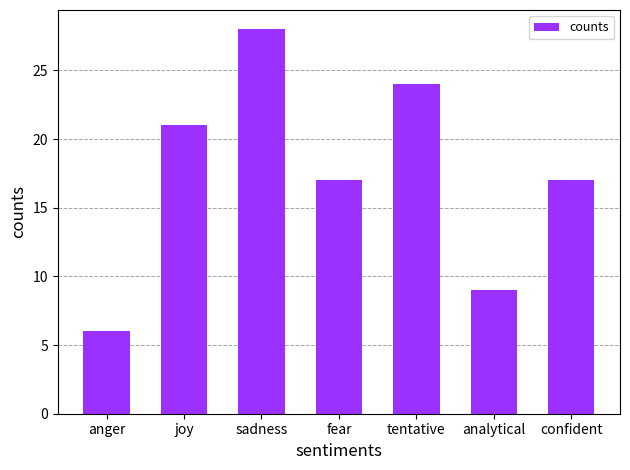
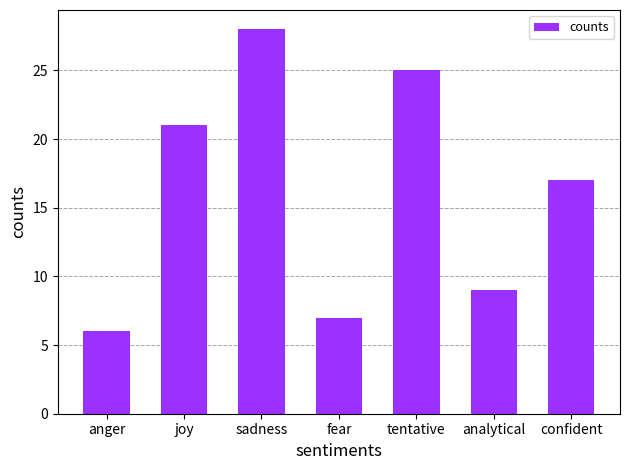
  {
    "anger": 6,
    "joy": 21,
    "sadness": 28,
-   "fear": 17,
-   "tentative": 24,
+   "fear": 7,
+   "tentative": 25,
    "analytical": 9,
    "confident": 17
  }
